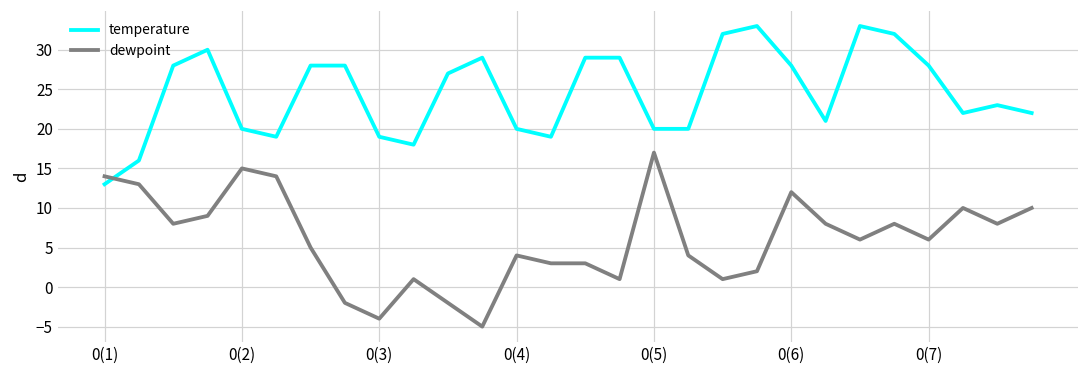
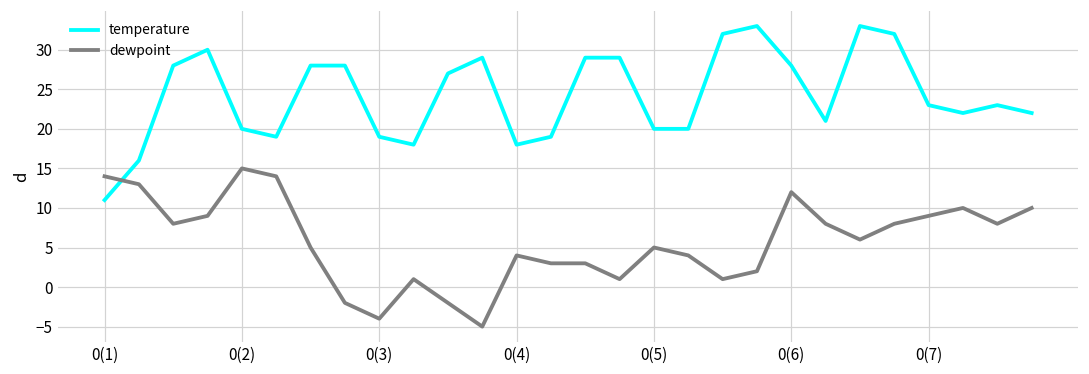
  {
    "temperature": {
-     "0(1)": 13,
+     "0(1)": 11,
      "0(2)": 20,
      "0(3)": 19,
-     "0(4)": 20,
+     "0(4)": 18,
      "0(5)": 20,
      "0(6)": 28,
-     "0(7)": 28
+     "0(7)": 23
    },
    "dewpoint": {
      "0(1)": 14,
      "0(2)": 15,
      "0(3)": -4,
      "0(4)": 4,
-     "0(5)": 17,
+     "0(5)": 5,
      "0(6)": 12,
-     "0(7)": 6
+     "0(7)": 9
    }
  }
